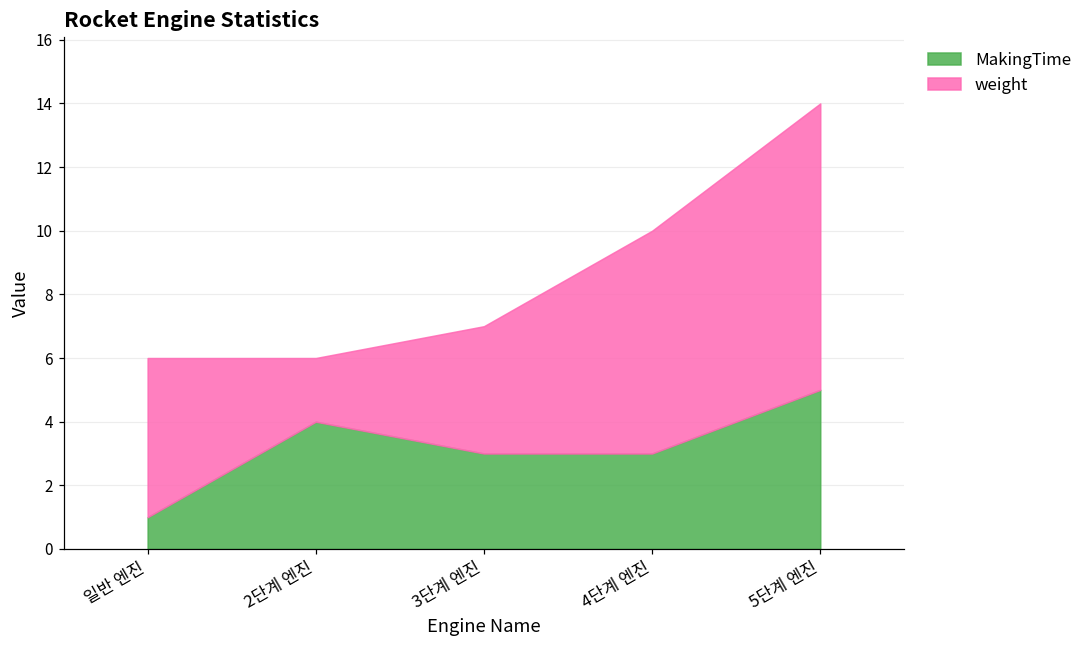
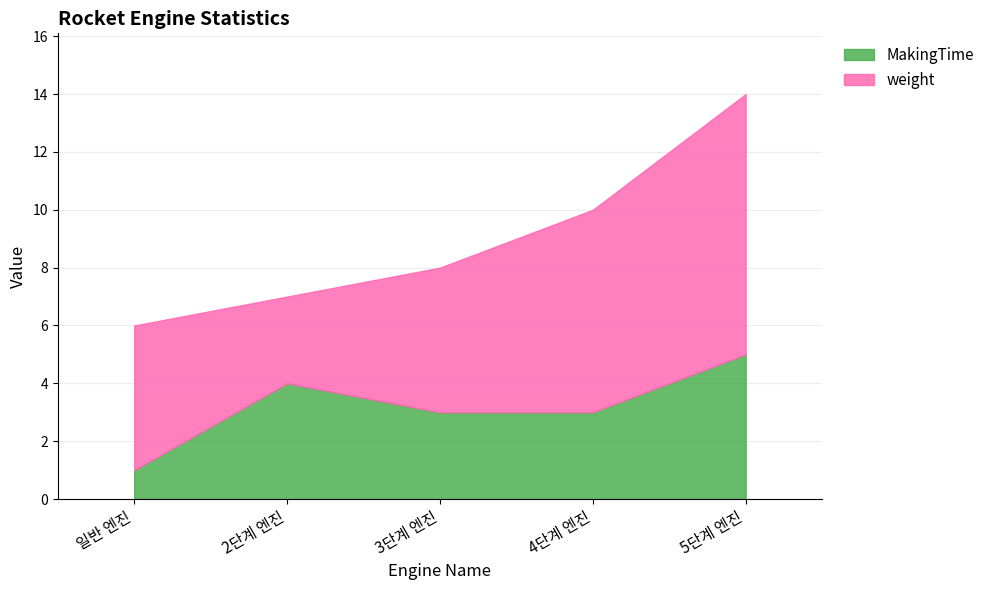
  {
    "MakingTime": {
      "일반 엔진": 1,
      "2단계 엔진": 4,
      "3단계 엔진": 3,
      "4단계 엔진": 3,
      "5단계 엔진": 5
    },
    "weight": {
      "일반 엔진": 5,
-     "2단계 엔진": 2,
-     "3단계 엔진": 4,
+     "2단계 엔진": 3,
+     "3단계 엔진": 5,
      "4단계 엔진": 7,
      "5단계 엔진": 9
    }
  }
